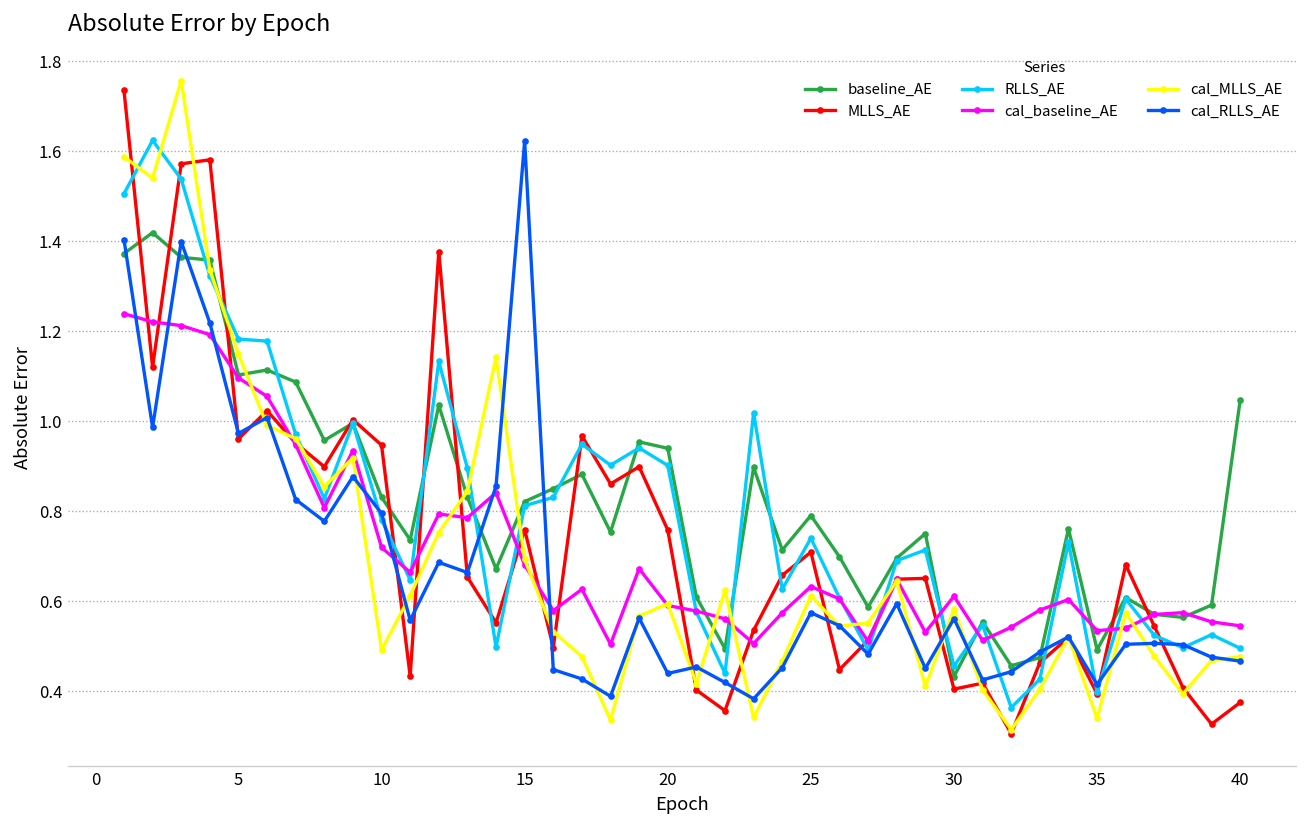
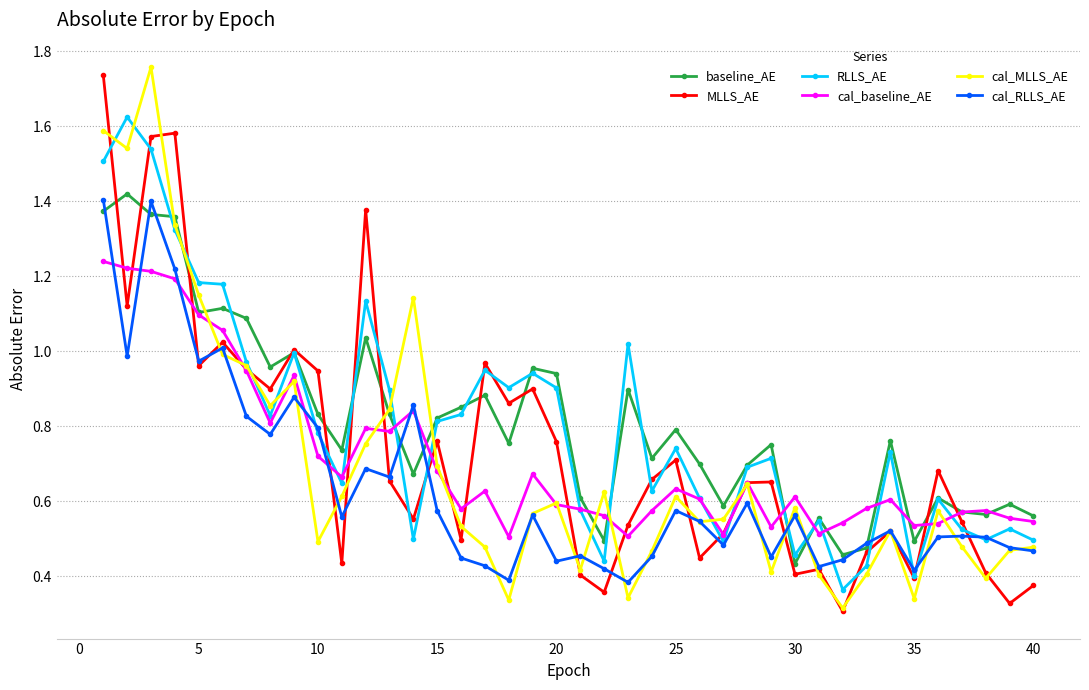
  {
    "baseline_AE": {
      "10": 0.83,
      "15": 0.82,
      "20": 0.94,
      "25": 0.79,
      "30": 0.43,
      "35": 0.49,
-     "40": 1.05
+     "40": 0.56
    },
    "MLLS_AE": {
      "5": 0.96,
      "10": 0.95,
      "15": 0.76,
      "20": 0.76,
      "25": 0.71,
      "30": 0.40,
      "40": 0.38
    },
    "RLLS_AE": {
      "5": 1.18,
      "10": 0.78,
      "15": 0.81,
      "20": 0.90,
      "25": 0.74,
      "30": 0.46,
      "40": 0.50
    },
    "cal_baseline_AE": {
      "10": 0.72,
      "15": 0.68,
      "25": 0.63,
      "30": 0.61,
      "35": 0.53,
      "40": 0.55
    },
    "cal_MLLS_AE": {
      "5": 1.15,
      "10": 0.49,
      "15": 0.69,
      "25": 0.61,
      "30": 0.58,
      "35": 0.34,
      "40": 0.48
    },
    "cal_RLLS_AE": {
      "5": 0.97,
      "10": 0.80,
-     "15": 1.62,
+     "15": 0.57,
      "20": 0.44,
      "25": 0.57,
      "30": 0.56,
      "35": 0.42,
      "40": 0.47
    }
  }
